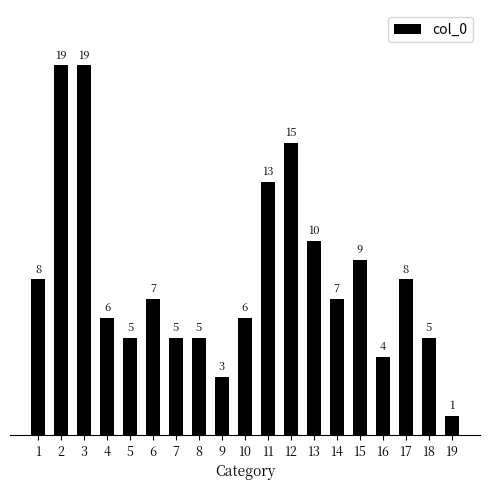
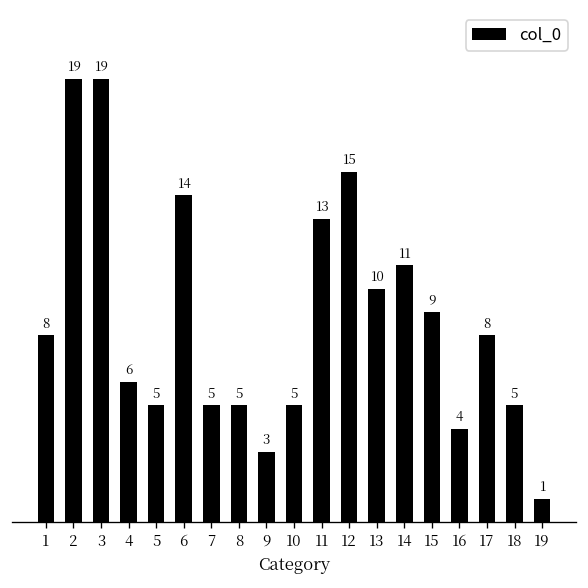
  {
    "1": 8,
    "2": 19,
    "3": 19,
    "4": 6,
    "5": 5,
-   "6": 7,
+   "6": 14,
    "7": 5,
    "8": 5,
    "9": 3,
-   "10": 6,
+   "10": 5,
    "11": 13,
    "12": 15,
    "13": 10,
-   "14": 7,
+   "14": 11,
    "15": 9,
    "16": 4,
    "17": 8,
    "18": 5,
    "19": 1
  }
